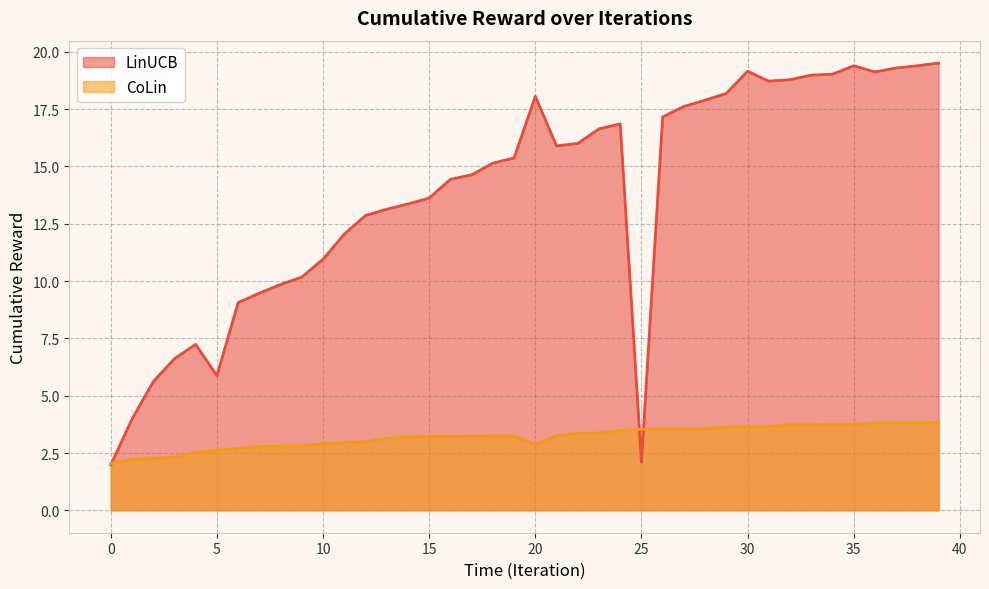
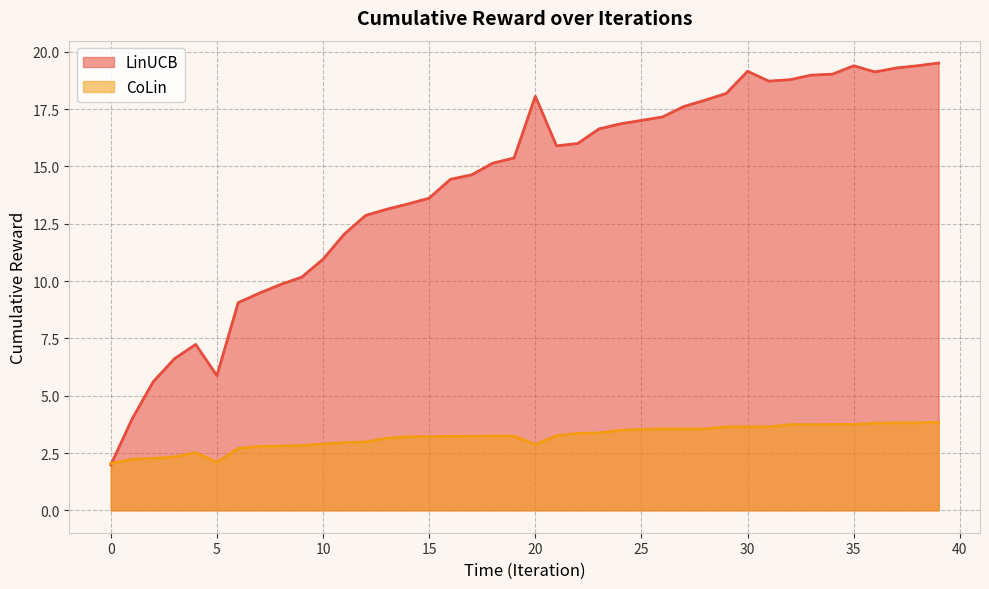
  {
    "LinUCB": {
      "5": 5.9,
      "10": 11.0,
      "15": 13.6,
      "20": 18.1,
-     "25": 2.1,
+     "25": 17.0,
      "30": 19.2,
      "35": 19.4
    },
    "CoLin": {
-     "5": 2.6,
+     "5": 2.1,
      "10": 2.9,
      "15": 3.2,
      "20": 2.9,
      "25": 3.5,
      "30": 3.6,
      "35": 3.7
    }
  }
